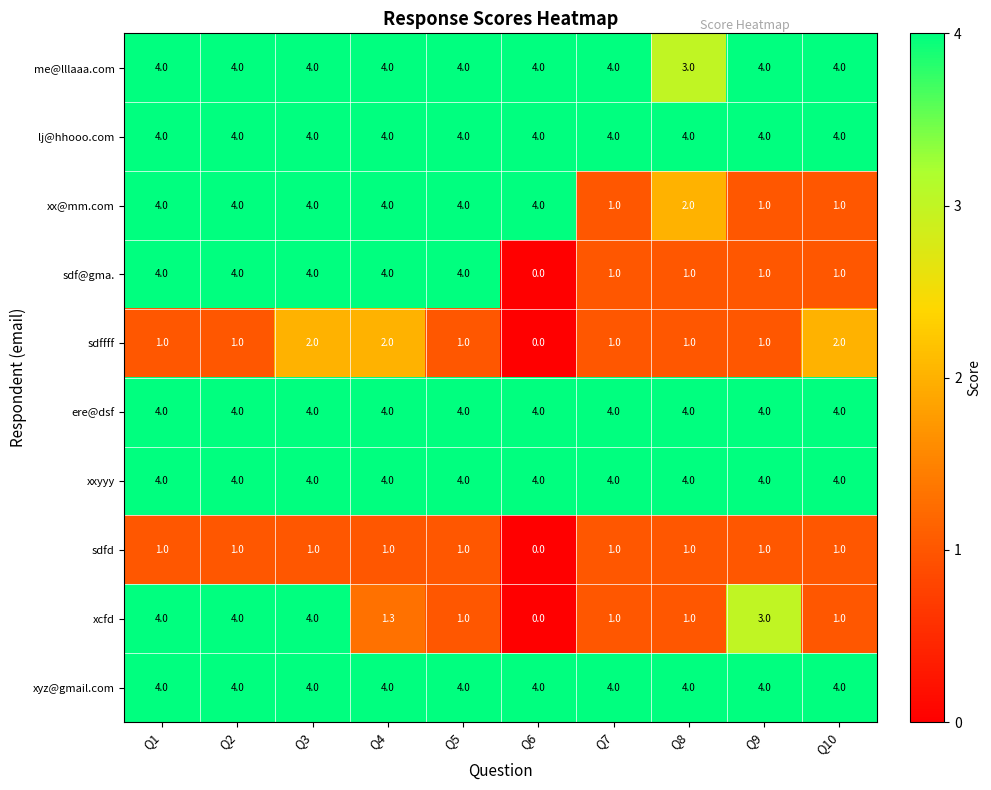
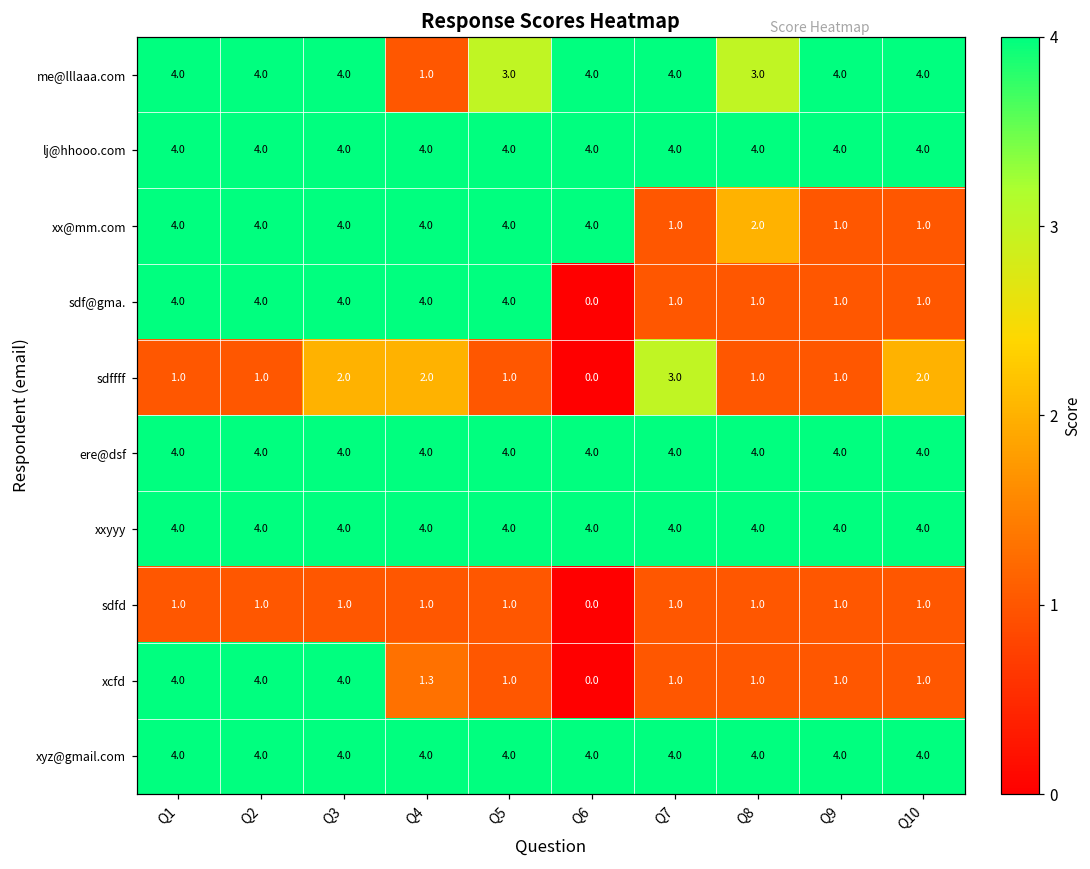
  {
    "me@lllaaa.com": {
      "Q1": 4.0,
      "Q2": 4.0,
      "Q3": 4.0,
-     "Q4": 4.0,
-     "Q5": 4.0,
+     "Q4": 1.0,
+     "Q5": 3.0,
      "Q6": 4.0,
      "Q7": 4.0,
      "Q8": 3.0,
      "Q9": 4.0,
      "Q10": 4.0
    },
    "lj@hhooo.com": {
      "Q1": 4.0,
      "Q2": 4.0,
      "Q3": 4.0,
      "Q4": 4.0,
      "Q5": 4.0,
      "Q6": 4.0,
      "Q7": 4.0,
      "Q8": 4.0,
      "Q9": 4.0,
      "Q10": 4.0
    },
    "xx@mm.com": {
      "Q1": 4.0,
      "Q2": 4.0,
      "Q3": 4.0,
      "Q4": 4.0,
      "Q5": 4.0,
      "Q6": 4.0,
      "Q7": 1.0,
      "Q8": 2.0,
      "Q9": 1.0,
      "Q10": 1.0
    },
    "sdf@gma.": {
      "Q1": 4.0,
      "Q2": 4.0,
      "Q3": 4.0,
      "Q4": 4.0,
      "Q5": 4.0,
      "Q6": 0.0,
      "Q7": 1.0,
      "Q8": 1.0,
      "Q9": 1.0,
      "Q10": 1.0
    },
    "sdffff": {
      "Q1": 1.0,
      "Q2": 1.0,
      "Q3": 2.0,
      "Q4": 2.0,
      "Q5": 1.0,
      "Q6": 0.0,
-     "Q7": 1.0,
+     "Q7": 3.0,
      "Q8": 1.0,
      "Q9": 1.0,
      "Q10": 2.0
    },
    "ere@dsf": {
      "Q1": 4.0,
      "Q2": 4.0,
      "Q3": 4.0,
      "Q4": 4.0,
      "Q5": 4.0,
      "Q6": 4.0,
      "Q7": 4.0,
      "Q8": 4.0,
      "Q9": 4.0,
      "Q10": 4.0
    },
    "xxyyy": {
      "Q1": 4.0,
      "Q2": 4.0,
      "Q3": 4.0,
      "Q4": 4.0,
      "Q5": 4.0,
      "Q6": 4.0,
      "Q7": 4.0,
      "Q8": 4.0,
      "Q9": 4.0,
      "Q10": 4.0
    },
    "sdfd": {
      "Q1": 1.0,
      "Q2": 1.0,
      "Q3": 1.0,
      "Q4": 1.0,
      "Q5": 1.0,
      "Q6": 0.0,
      "Q7": 1.0,
      "Q8": 1.0,
      "Q9": 1.0,
      "Q10": 1.0
    },
    "xcfd": {
      "Q1": 4.0,
      "Q2": 4.0,
      "Q3": 4.0,
      "Q4": 1.3,
      "Q5": 1.0,
      "Q6": 0.0,
      "Q7": 1.0,
      "Q8": 1.0,
-     "Q9": 3.0,
+     "Q9": 1.0,
      "Q10": 1.0
    },
    "xyz@gmail.com": {
      "Q1": 4.0,
      "Q2": 4.0,
      "Q3": 4.0,
      "Q4": 4.0,
      "Q5": 4.0,
      "Q6": 4.0,
      "Q7": 4.0,
      "Q8": 4.0,
      "Q9": 4.0,
      "Q10": 4.0
    }
  }
